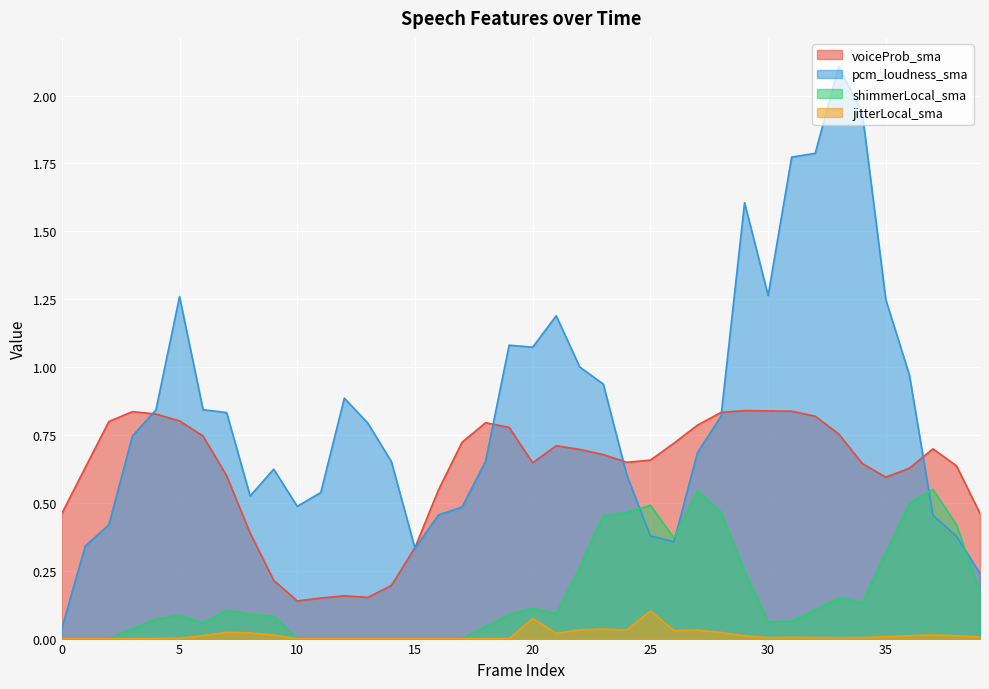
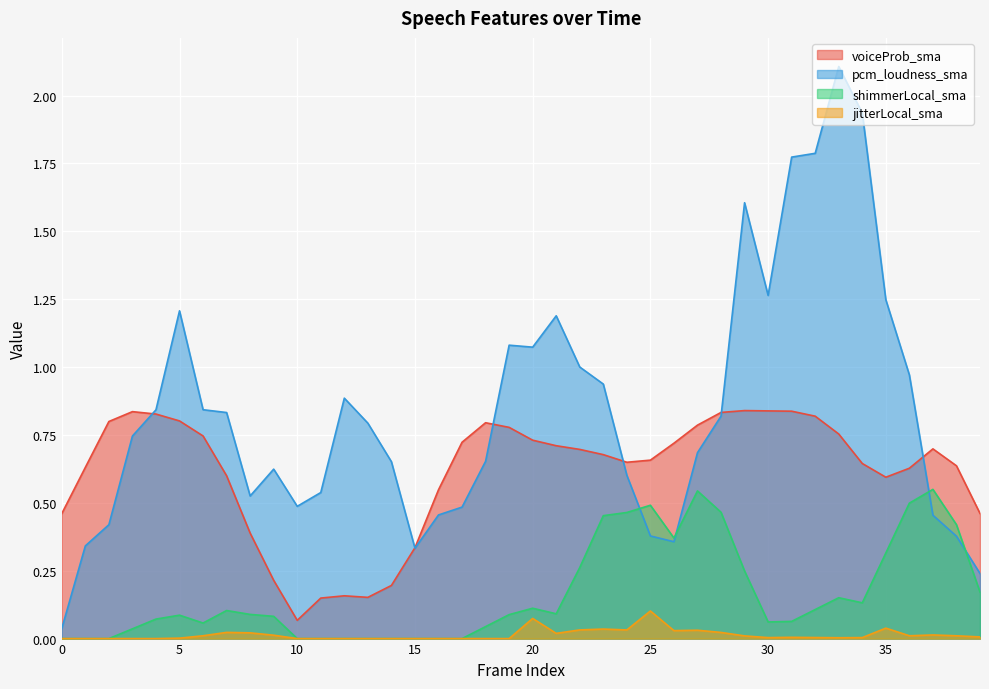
  {
    "voiceProb_sma": {
      "0": 0.46,
      "5": 0.80,
-     "10": 0.14,
-     "20": 0.65,
+     "10": 0.07,
+     "20": 0.73,
      "25": 0.66,
      "30": 0.84,
      "35": 0.59
    },
    "pcm_loudness_sma": {
      "0": 0.04,
-     "5": 1.26,
+     "5": 1.21,
      "10": 0.49,
      "20": 1.07,
      "25": 0.38,
      "30": 1.26,
      "35": 1.25
    },
    "shimmerLocal_sma": {
      "5": 0.09,
      "20": 0.11,
      "25": 0.49,
      "30": 0.06,
      "35": 0.32
    },
    "jitterLocal_sma": {
      "5": 0.00,
      "20": 0.07,
      "25": 0.10,
      "30": 0.00,
-     "35": 0.01
+     "35": 0.04
    }
  }
